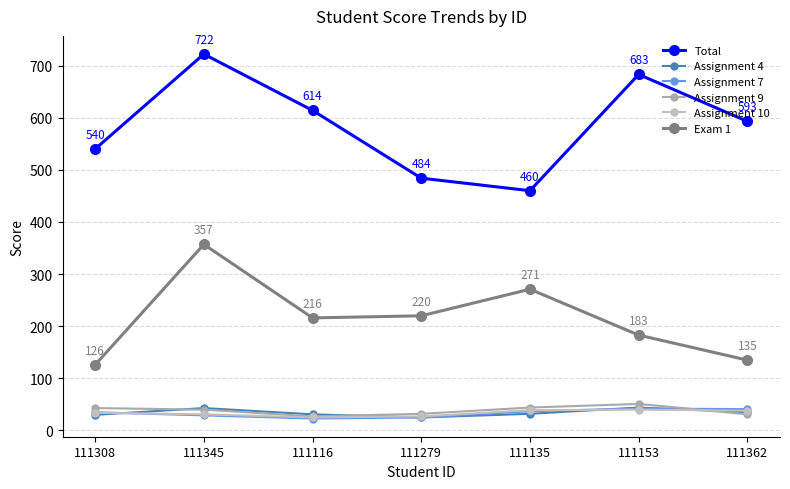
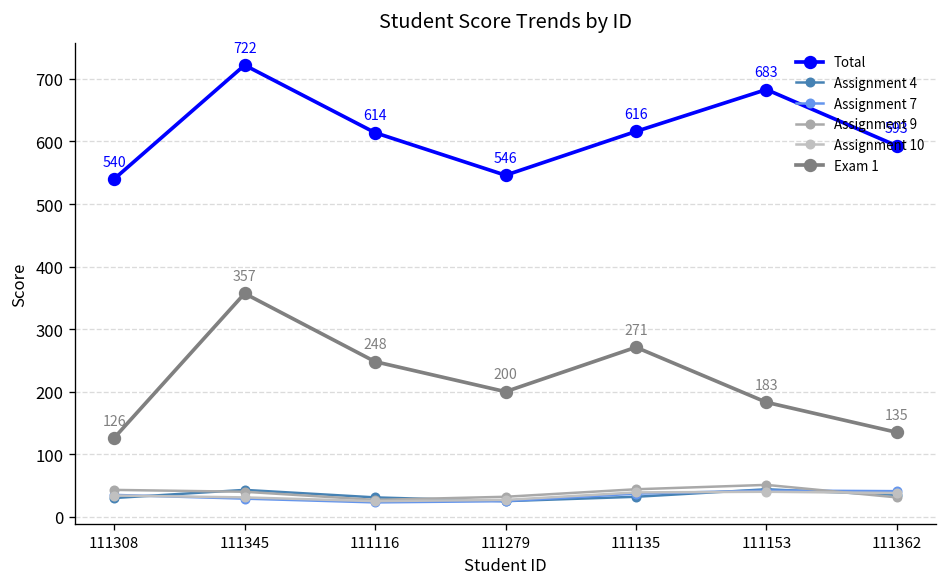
  {
    "Total": {
      "111308": 540,
      "111345": 722,
      "111116": 614,
-     "111279": 484,
-     "111135": 460,
+     "111279": 546,
+     "111135": 616,
      "111153": 683,
      "111362": 593
    },
    "Assignment 4": {
      "111135": 30
    },
    "Exam 1": {
      "111308": 126,
      "111345": 357,
-     "111116": 216,
-     "111279": 220,
+     "111116": 248,
+     "111279": 200,
      "111135": 271,
      "111153": 183,
      "111362": 135
    }
  }
